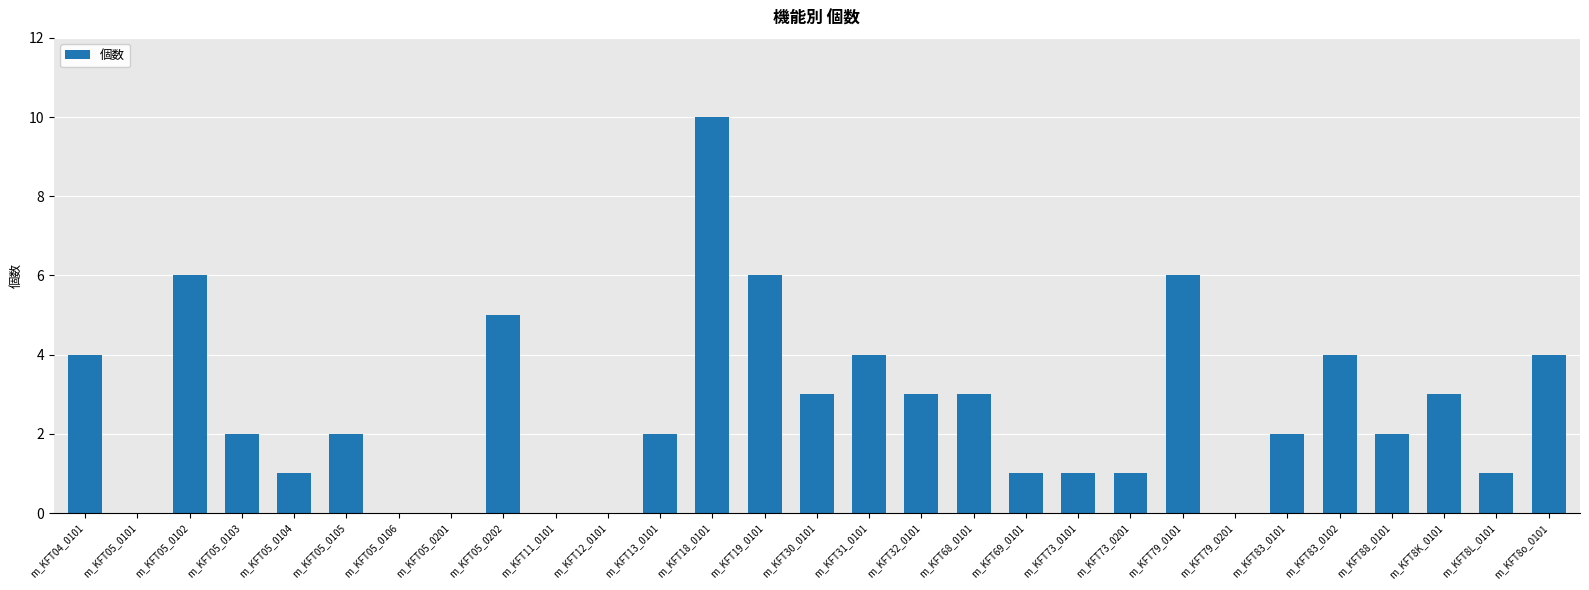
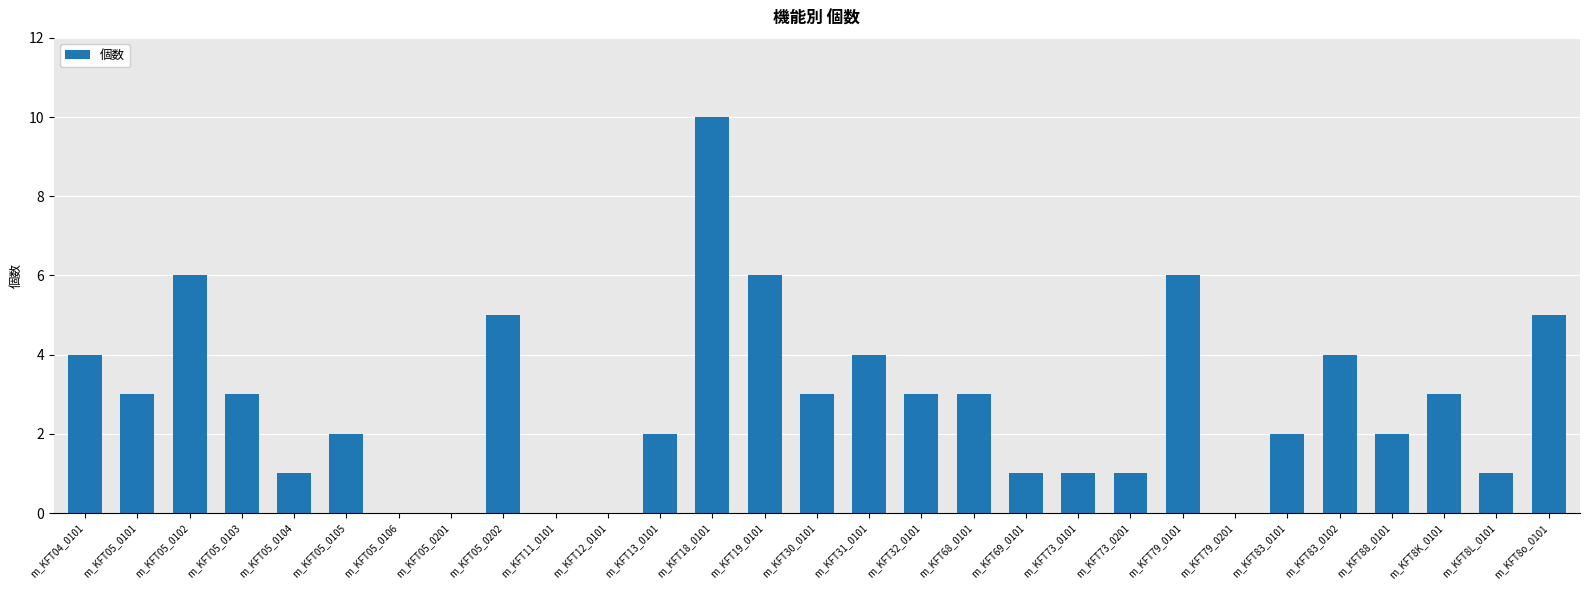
  {
    "m_KFT04_0101": 4,
-   "m_KFT05_0101": 0,
+   "m_KFT05_0101": 3,
    "m_KFT05_0102": 6,
-   "m_KFT05_0103": 2,
+   "m_KFT05_0103": 3,
    "m_KFT05_0104": 1,
    "m_KFT05_0105": 2,
    "m_KFT05_0106": 0,
    "m_KFT05_0201": 0,
    "m_KFT05_0202": 5,
    "m_KFT11_0101": 0,
    "m_KFT12_0101": 0,
    "m_KFT13_0101": 2,
    "m_KFT18_0101": 10,
    "m_KFT19_0101": 6,
    "m_KFT30_0101": 3,
    "m_KFT31_0101": 4,
    "m_KFT32_0101": 3,
    "m_KFT68_0101": 3,
    "m_KFT69_0101": 1,
    "m_KFT73_0101": 1,
    "m_KFT73_0201": 1,
    "m_KFT79_0101": 6,
    "m_KFT79_0201": 0,
    "m_KFT83_0101": 2,
    "m_KFT83_0102": 4,
    "m_KFT88_0101": 2,
    "m_KFT8K_0101": 3,
    "m_KFT8L_0101": 1,
-   "m_KFT8o_0101": 4
+   "m_KFT8o_0101": 5
  }
